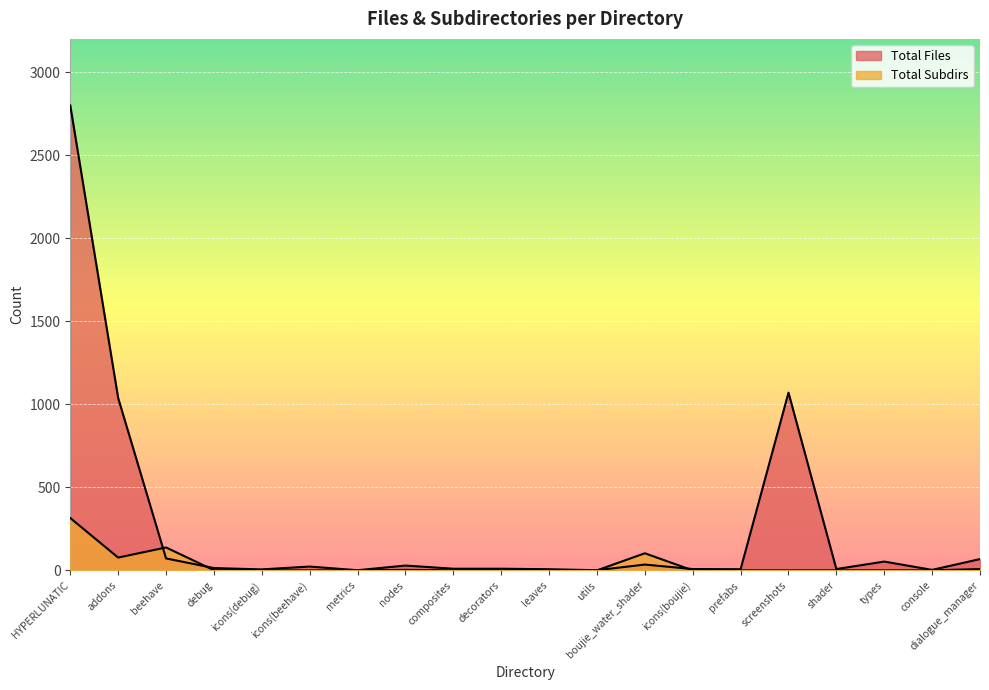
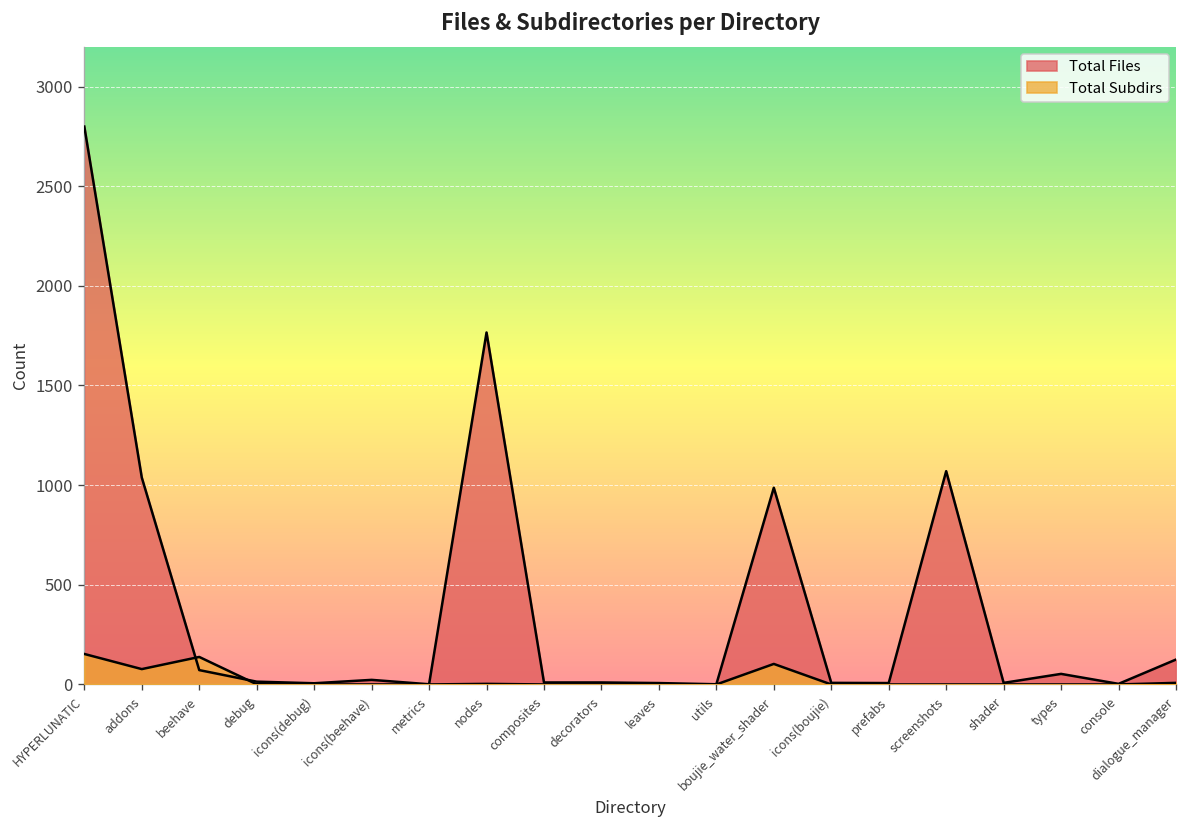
  {
    "Total Files": {
      "HYPERLUNATIC": 2800,
      "addons": 1040,
      "beehave": 70,
      "icons(beehave)": 20,
-     "nodes": 30,
-     "boujie_water_shader": 40,
+     "nodes": 1770,
+     "boujie_water_shader": 990,
      "screenshots": 1070,
      "types": 50,
-     "dialogue_manager": 70
+     "dialogue_manager": 130
    },
    "Total Subdirs": {
-     "HYPERLUNATIC": 320,
+     "HYPERLUNATIC": 150,
      "addons": 80,
      "beehave": 140,
      "icons(beehave)": 0,
      "nodes": 0,
      "boujie_water_shader": 100,
      "screenshots": 0,
      "types": 0,
      "dialogue_manager": 10
    }
  }
